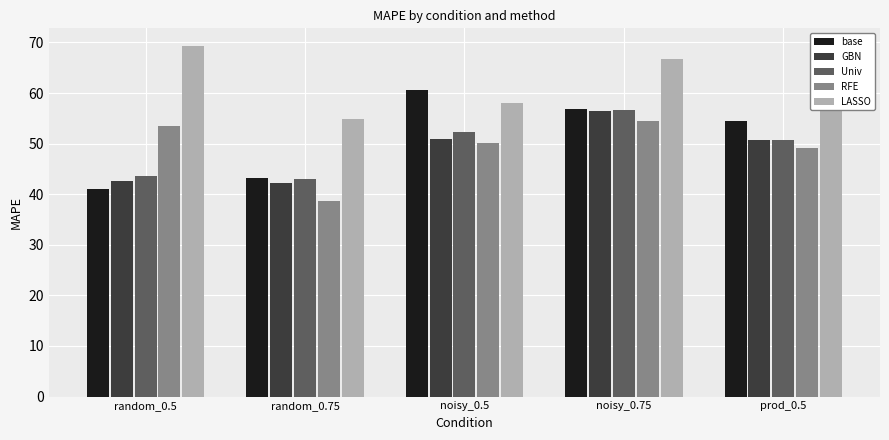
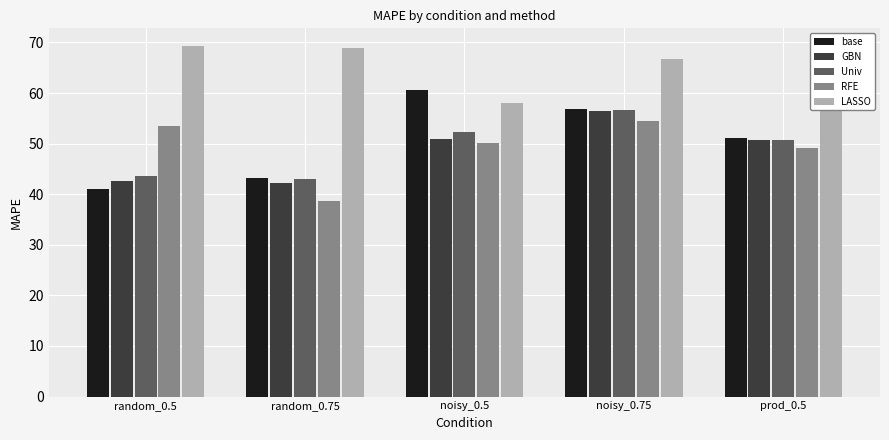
  {
    "base": {
      "random_0.5": 41,
      "random_0.75": 43,
      "noisy_0.5": 61,
      "noisy_0.75": 57,
-     "prod_0.5": 55
+     "prod_0.5": 51
    },
    "RFE": {
      "random_0.5": 54,
      "random_0.75": 39,
      "noisy_0.5": 50,
      "noisy_0.75": 54,
      "prod_0.5": 49
    },
    "LASSO": {
      "random_0.5": 69,
-     "random_0.75": 55,
+     "random_0.75": 69,
      "noisy_0.5": 58,
      "noisy_0.75": 67
    }
  }
